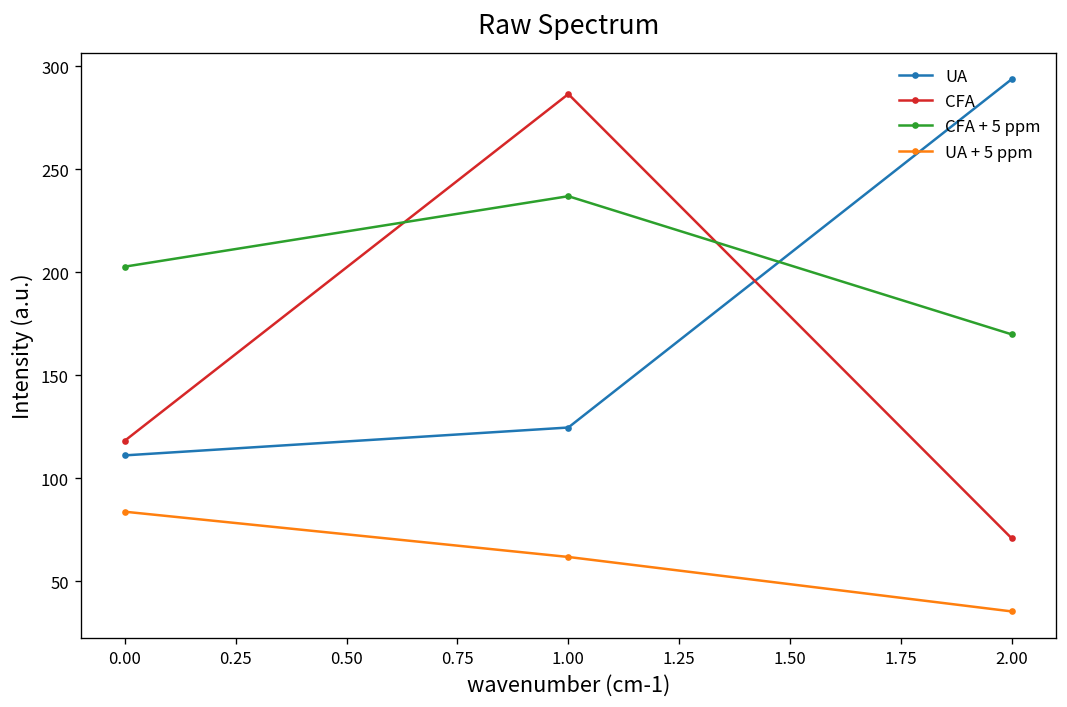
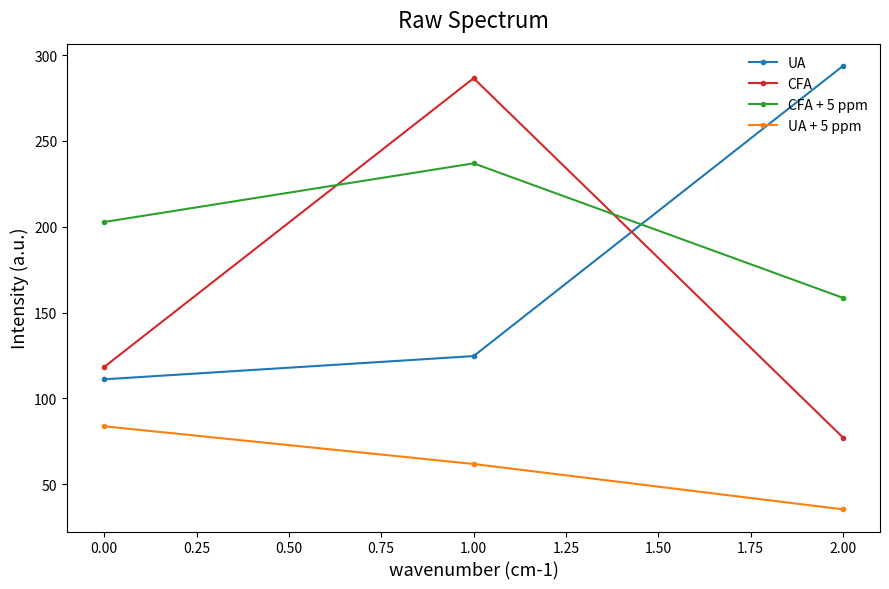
  {
    "UA": {
      "0.00": 111,
      "1.00": 125,
      "2.00": 294
    },
    "CFA": {
      "0.00": 118,
      "1.00": 287,
-     "2.00": 71
+     "2.00": 77
    },
    "CFA + 5 ppm": {
      "0.00": 203,
      "1.00": 237,
-     "2.00": 170
+     "2.00": 159
    },
    "UA + 5 ppm": {
      "0.00": 84,
      "1.00": 62,
      "2.00": 35
    }
  }
